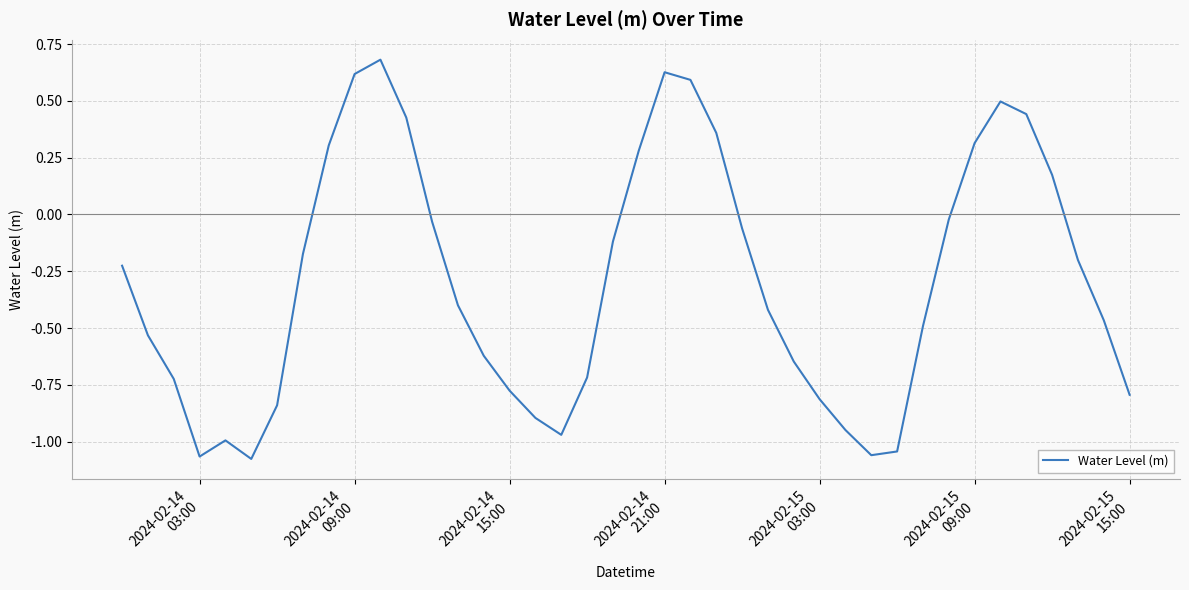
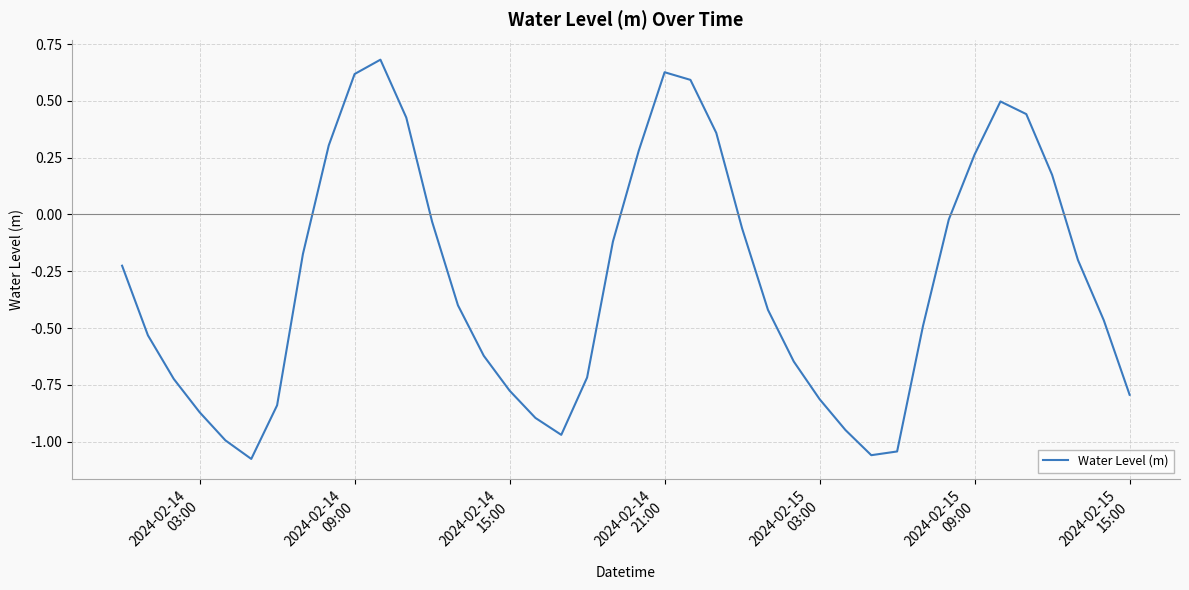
  {
-   "2024-02-14 03:00": -1.07,
+   "2024-02-14 03:00": -0.87,
    "2024-02-14 09:00": 0.62,
    "2024-02-14 15:00": -0.78,
    "2024-02-14 21:00": 0.63,
    "2024-02-15 03:00": -0.81,
-   "2024-02-15 09:00": 0.31,
+   "2024-02-15 09:00": 0.26,
    "2024-02-15 15:00": -0.79
  }
